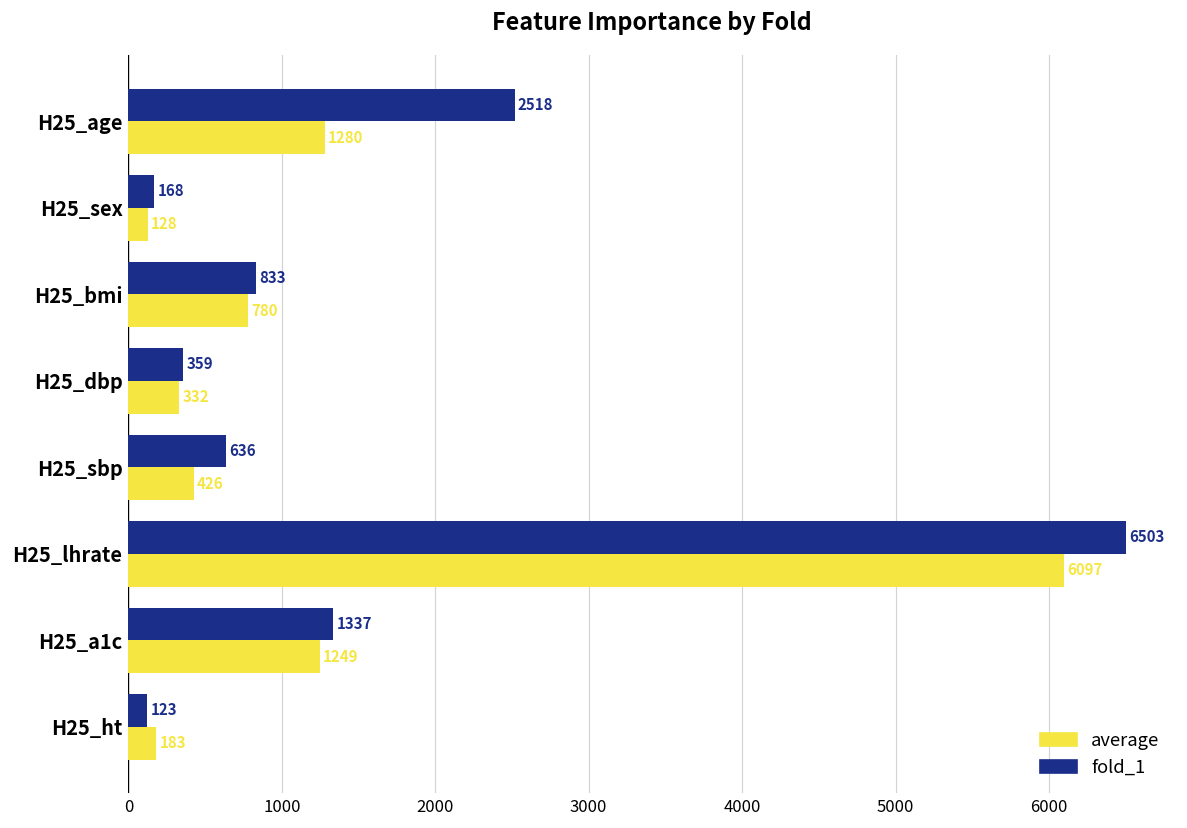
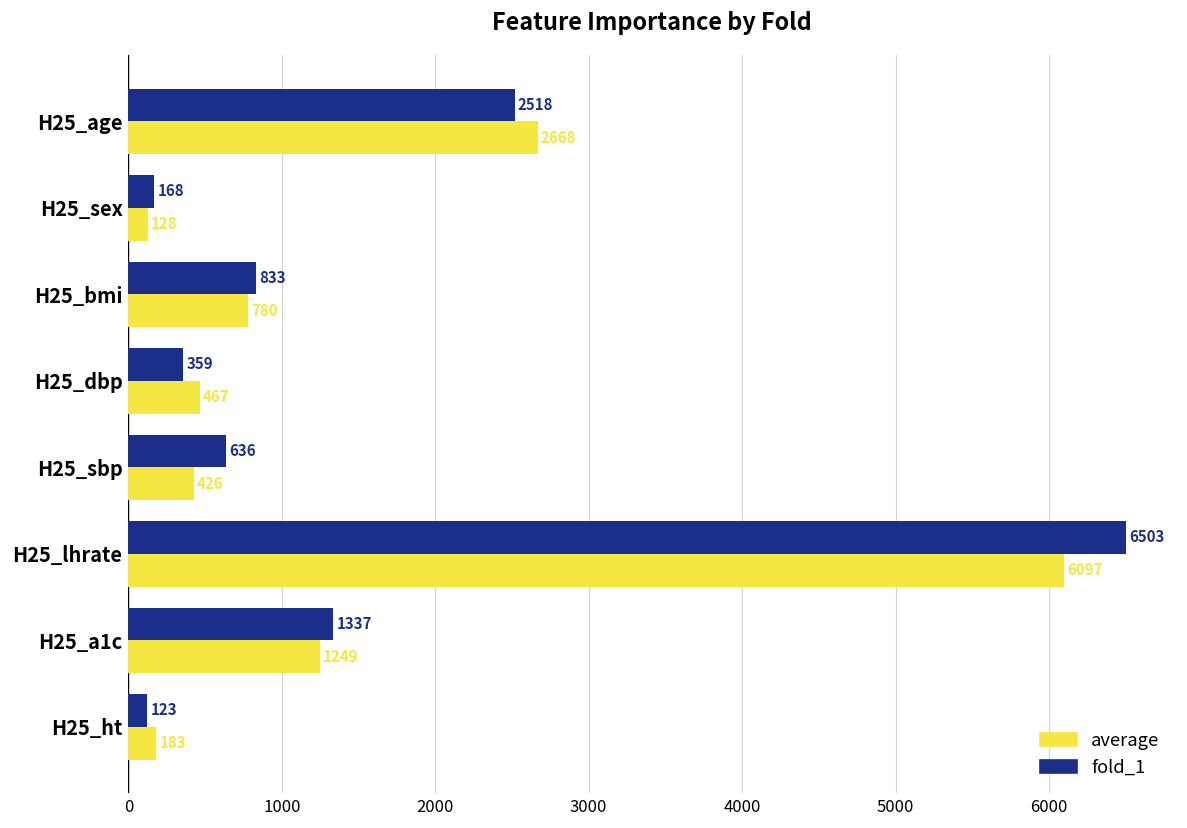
  {
    "average": {
-     "H25_age": 1280,
+     "H25_age": 2668,
      "H25_sex": 128,
      "H25_bmi": 780,
-     "H25_dbp": 332,
+     "H25_dbp": 467,
      "H25_sbp": 426,
      "H25_lhrate": 6097,
      "H25_a1c": 1249,
      "H25_ht": 183
    },
    "fold_1": {
      "H25_age": 2518,
      "H25_sex": 168,
      "H25_bmi": 833,
      "H25_dbp": 359,
      "H25_sbp": 636,
      "H25_lhrate": 6503,
      "H25_a1c": 1337,
      "H25_ht": 123
    }
  }
